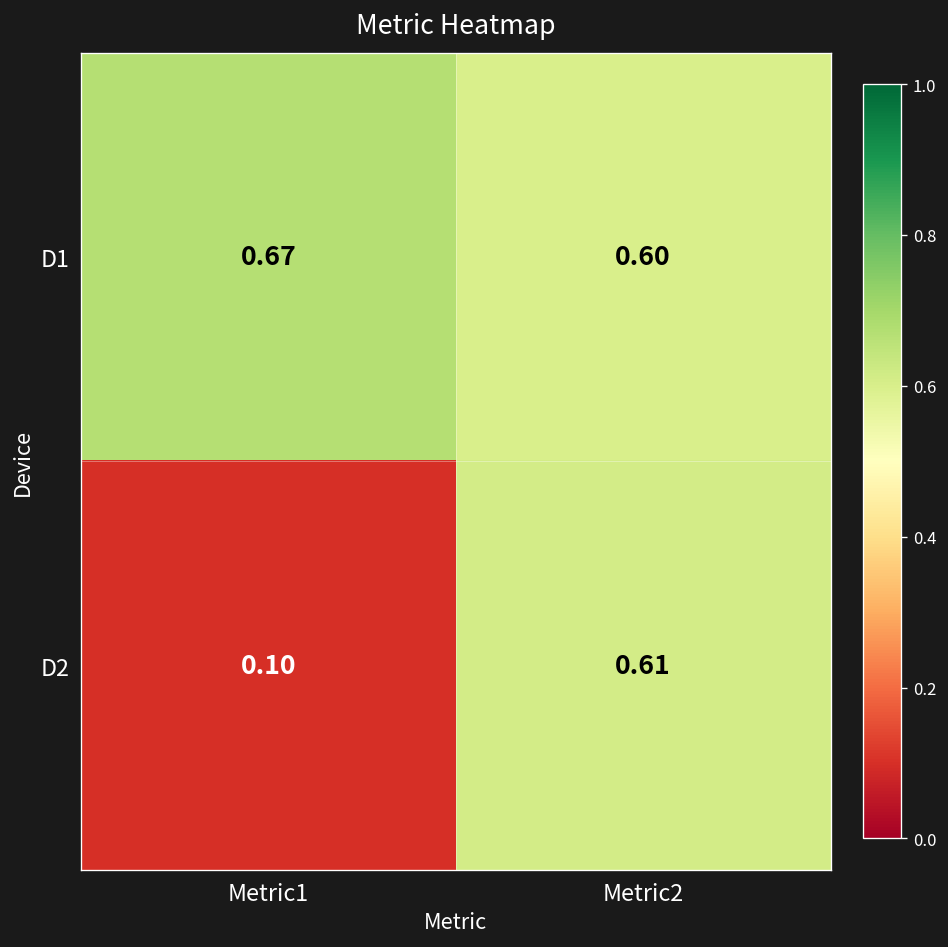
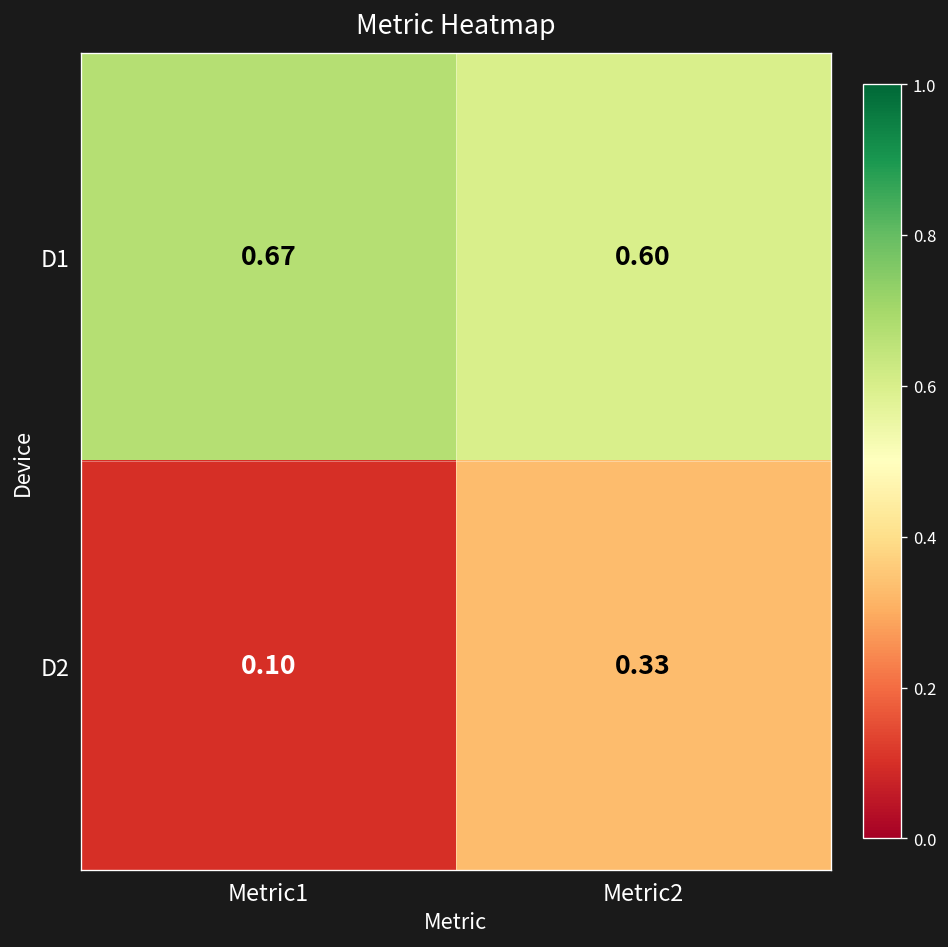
  {
    "D1": {
      "Metric1": 0.67,
      "Metric2": 0.60
    },
    "D2": {
      "Metric1": 0.10,
-     "Metric2": 0.61
+     "Metric2": 0.33
    }
  }
